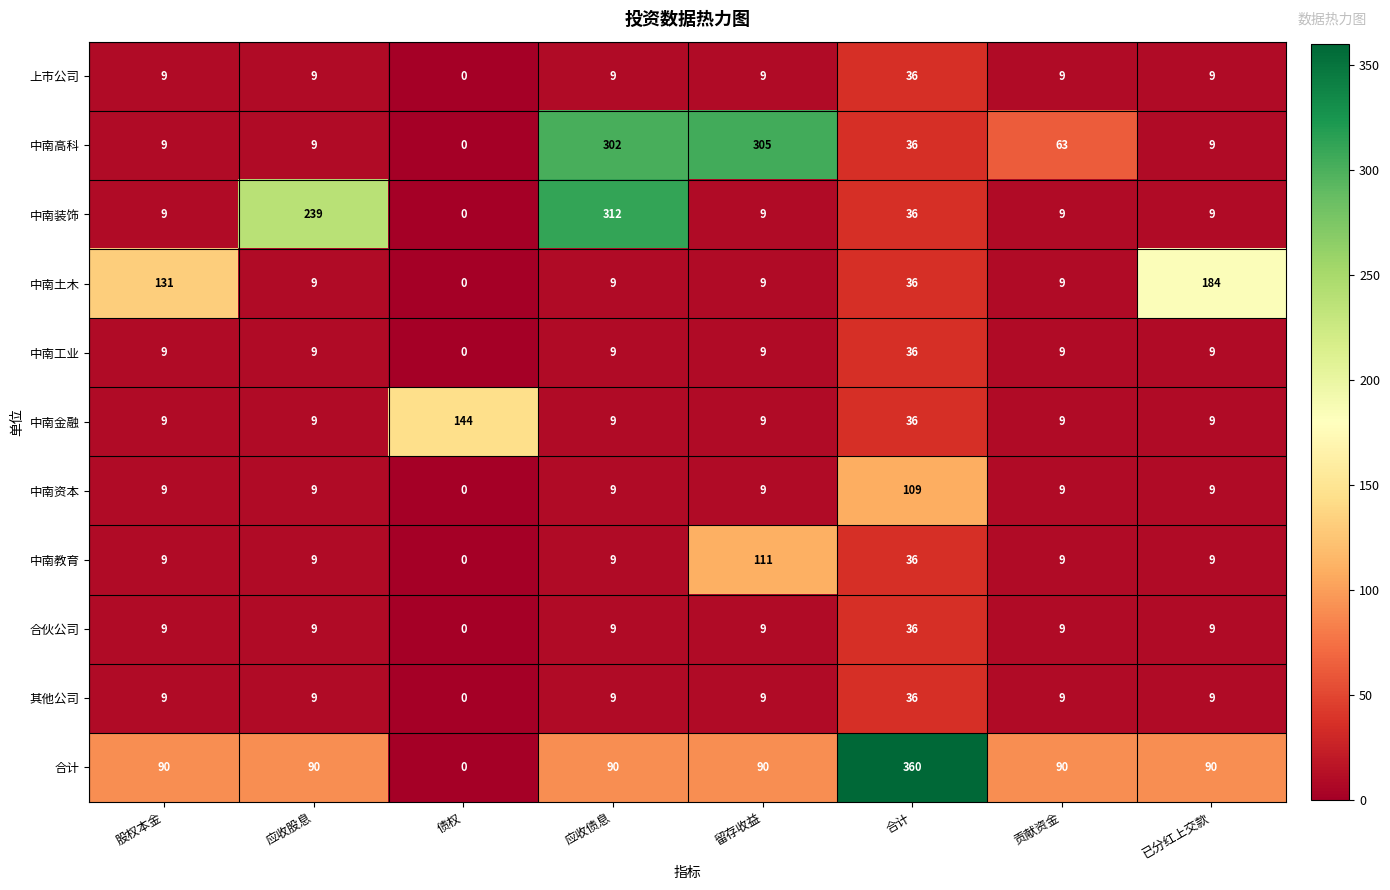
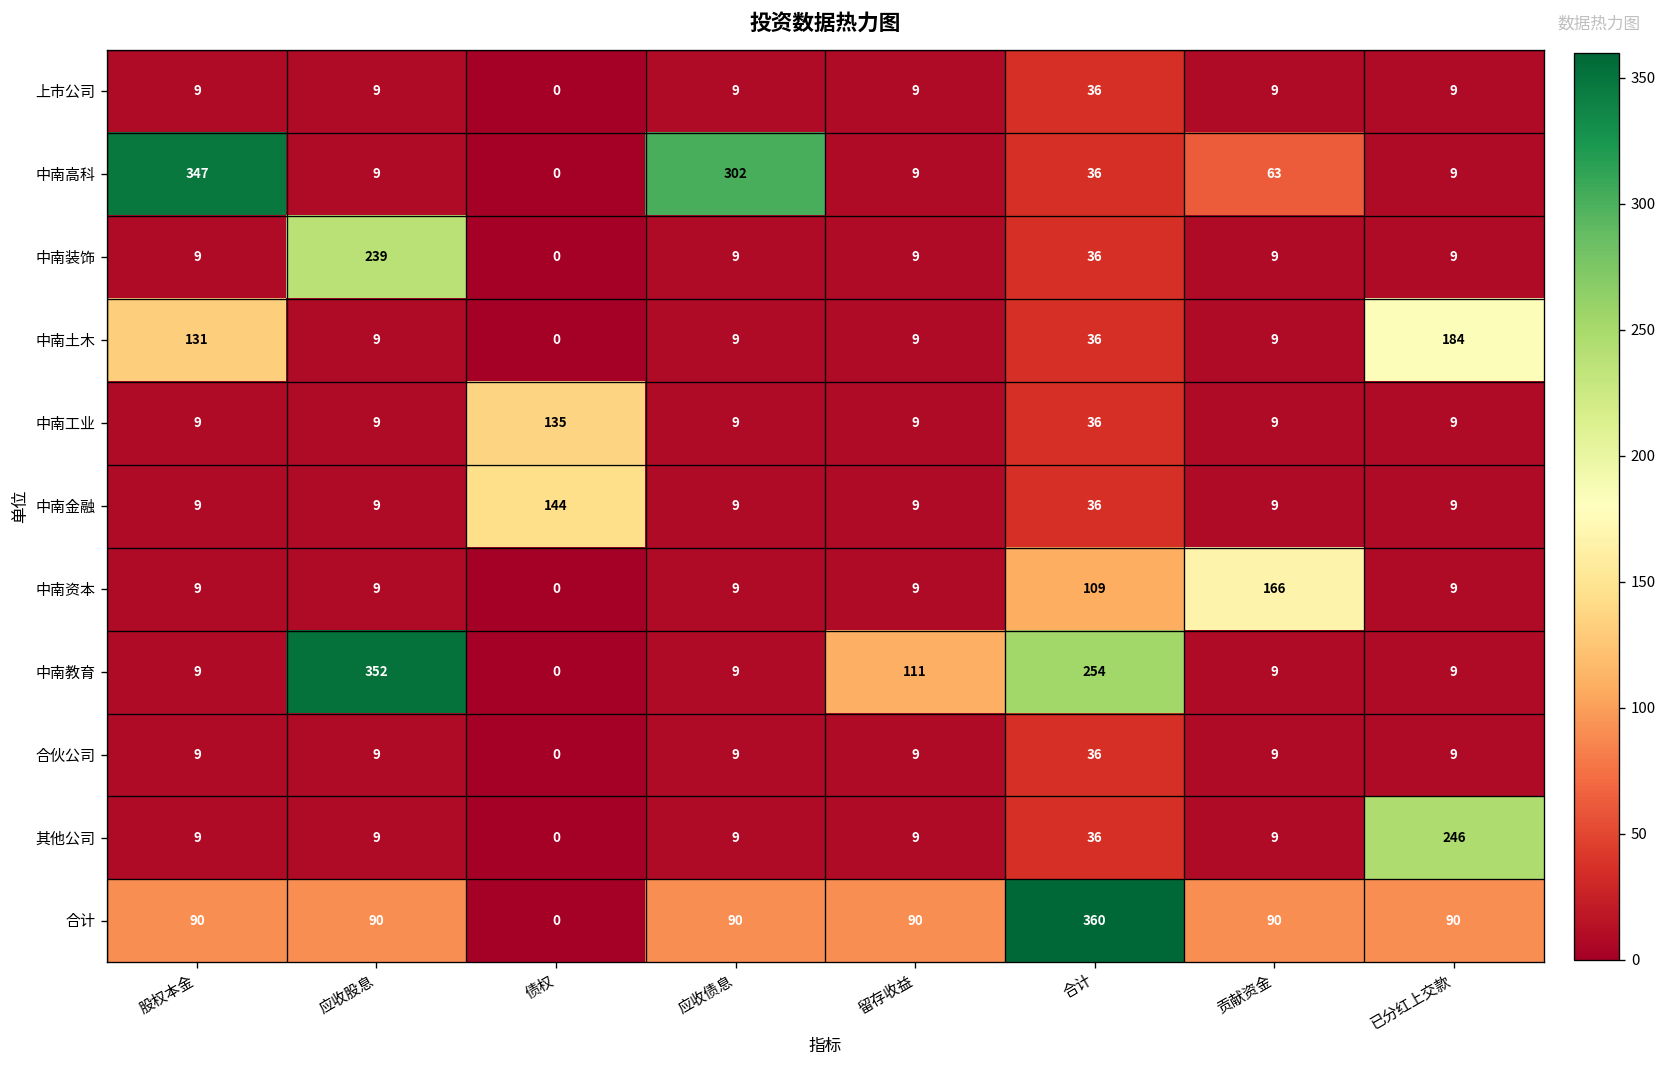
  {
    "上市公司": {
      "股权本金": 9,
      "应收股息": 9,
      "债权": 0,
      "应收债息": 9,
      "留存收益": 9,
      "合计": 36,
      "贡献资金": 9,
      "已分红上交款": 9
    },
    "中南高科": {
-     "股权本金": 9,
+     "股权本金": 347,
      "应收股息": 9,
      "债权": 0,
      "应收债息": 302,
-     "留存收益": 305,
+     "留存收益": 9,
      "合计": 36,
      "贡献资金": 63,
      "已分红上交款": 9
    },
    "中南装饰": {
      "股权本金": 9,
      "应收股息": 239,
      "债权": 0,
-     "应收债息": 312,
+     "应收债息": 9,
      "留存收益": 9,
      "合计": 36,
      "贡献资金": 9,
      "已分红上交款": 9
    },
    "中南土木": {
      "股权本金": 131,
      "应收股息": 9,
      "债权": 0,
      "应收债息": 9,
      "留存收益": 9,
      "合计": 36,
      "贡献资金": 9,
      "已分红上交款": 184
    },
    "中南工业": {
      "股权本金": 9,
      "应收股息": 9,
-     "债权": 0,
+     "债权": 135,
      "应收债息": 9,
      "留存收益": 9,
      "合计": 36,
      "贡献资金": 9,
      "已分红上交款": 9
    },
    "中南金融": {
      "股权本金": 9,
      "应收股息": 9,
      "债权": 144,
      "应收债息": 9,
      "留存收益": 9,
      "合计": 36,
      "贡献资金": 9,
      "已分红上交款": 9
    },
    "中南资本": {
      "股权本金": 9,
      "应收股息": 9,
      "债权": 0,
      "应收债息": 9,
      "留存收益": 9,
      "合计": 109,
-     "贡献资金": 9,
+     "贡献资金": 166,
      "已分红上交款": 9
    },
    "中南教育": {
      "股权本金": 9,
-     "应收股息": 9,
+     "应收股息": 352,
      "债权": 0,
      "应收债息": 9,
      "留存收益": 111,
-     "合计": 36,
+     "合计": 254,
      "贡献资金": 9,
      "已分红上交款": 9
    },
    "合伙公司": {
      "股权本金": 9,
      "应收股息": 9,
      "债权": 0,
      "应收债息": 9,
      "留存收益": 9,
      "合计": 36,
      "贡献资金": 9,
      "已分红上交款": 9
    },
    "其他公司": {
      "股权本金": 9,
      "应收股息": 9,
      "债权": 0,
      "应收债息": 9,
      "留存收益": 9,
      "合计": 36,
      "贡献资金": 9,
-     "已分红上交款": 9
+     "已分红上交款": 246
    },
    "合计": {
      "股权本金": 90,
      "应收股息": 90,
      "债权": 0,
      "应收债息": 90,
      "留存收益": 90,
      "合计": 360,
      "贡献资金": 90,
      "已分红上交款": 90
    }
  }
